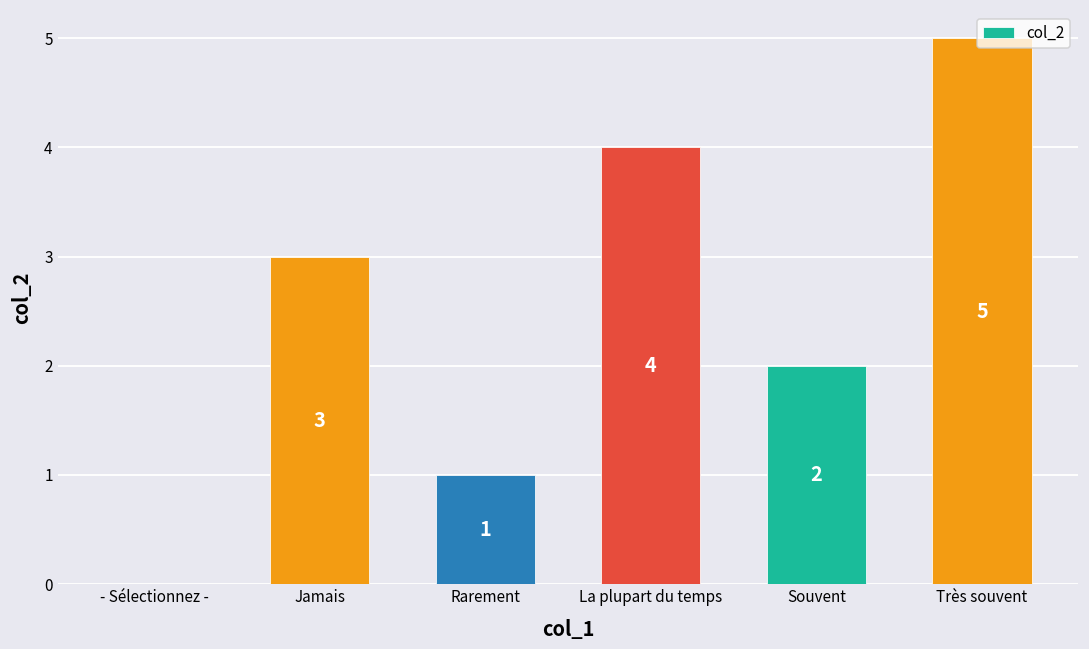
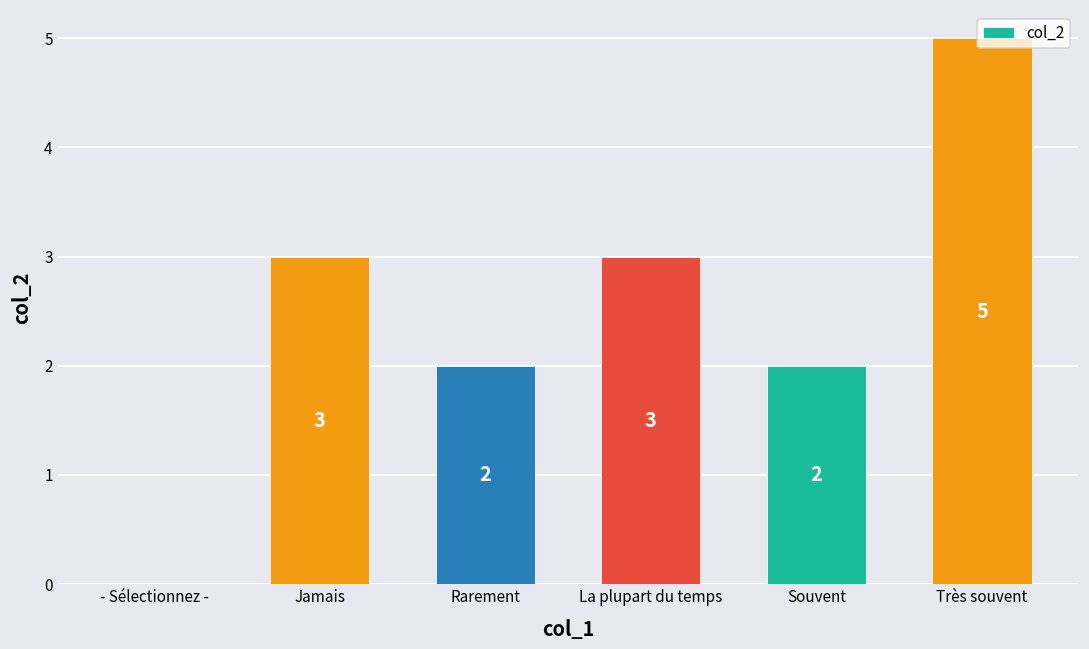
  {
    "Jamais": 3,
-   "Rarement": 1,
-   "La plupart du temps": 4,
+   "Rarement": 2,
+   "La plupart du temps": 3,
    "Souvent": 2
  }
